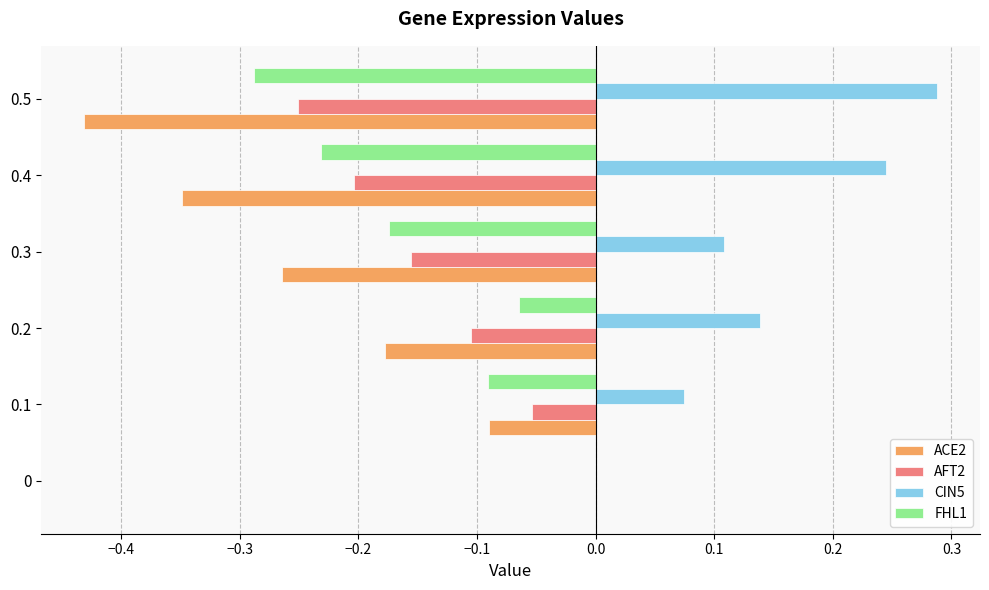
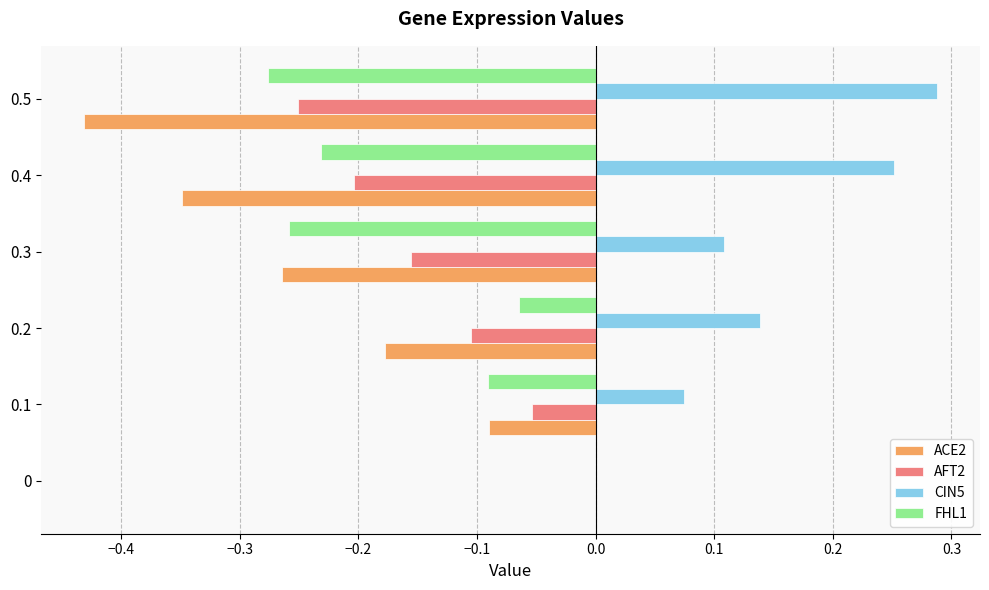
  {
    "CIN5": {
      "0.5": 0.288,
-     "0.4": 0.244,
+     "0.4": 0.252,
      "0.3": 0.108,
      "0.2": 0.139,
      "0.1": 0.074,
      "0": 0.000
    },
    "FHL1": {
-     "0.5": -0.288,
+     "0.5": -0.276,
      "0.4": -0.232,
-     "0.3": -0.174,
+     "0.3": -0.259,
      "0.2": -0.064,
      "0.1": -0.091,
      "0": 0.000
    }
  }
